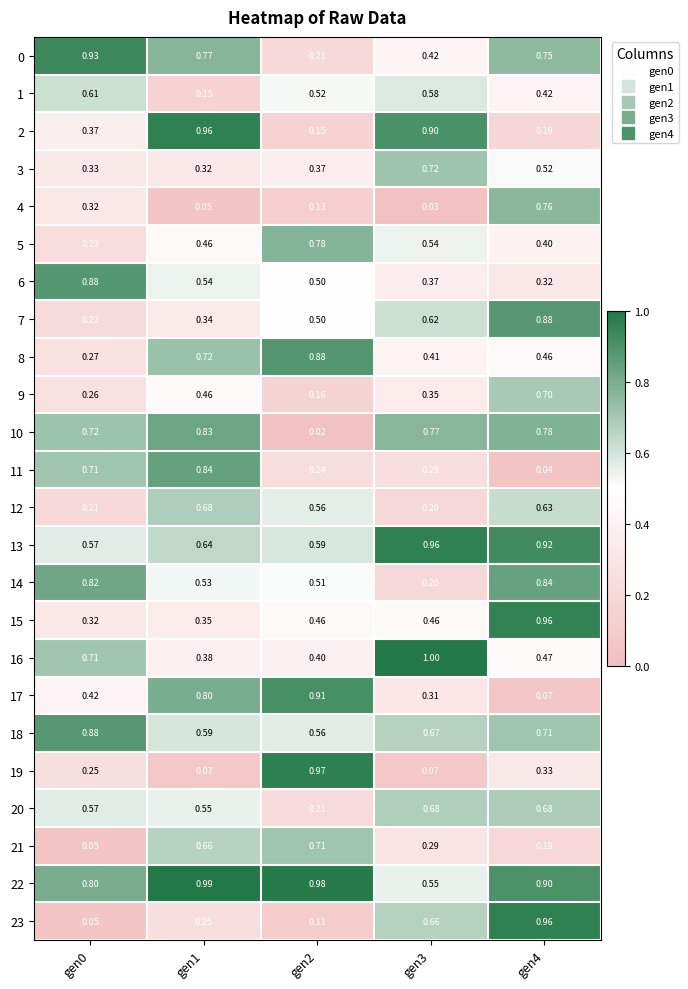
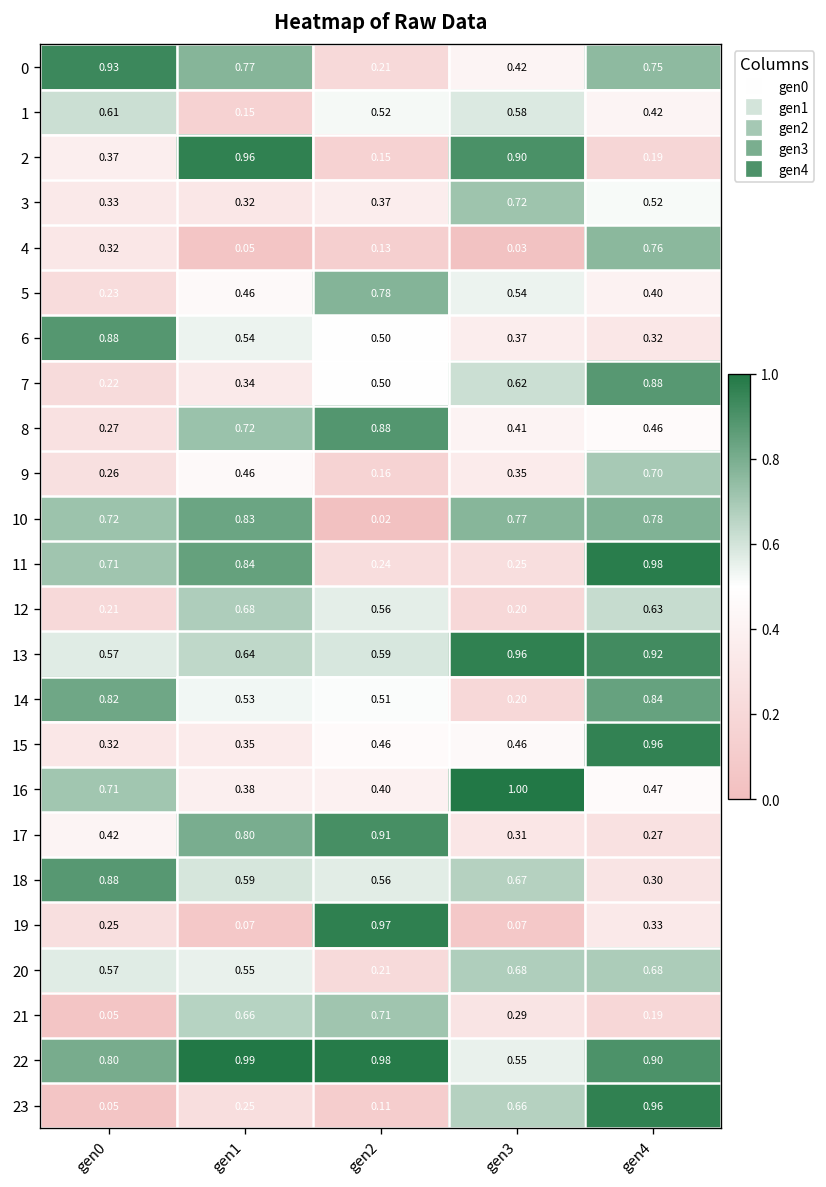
  {
    "0": {
      "gen0": 0.93,
      "gen1": 0.77,
      "gen3": 0.42,
      "gen4": 0.75
    },
    "1": {
      "gen0": 0.61,
      "gen2": 0.52,
      "gen3": 0.58,
      "gen4": 0.42
    },
    "2": {
      "gen0": 0.37,
      "gen1": 0.96,
      "gen3": 0.90
    },
    "3": {
      "gen0": 0.33,
      "gen1": 0.32,
      "gen2": 0.37,
      "gen3": 0.72,
      "gen4": 0.52
    },
    "4": {
      "gen0": 0.32,
      "gen1": 0.05,
      "gen2": 0.13,
      "gen3": 0.03,
      "gen4": 0.76
    },
    "5": {
      "gen1": 0.46,
      "gen2": 0.78,
      "gen3": 0.54,
      "gen4": 0.40
    },
    "6": {
      "gen0": 0.88,
      "gen1": 0.54,
      "gen2": 0.50,
      "gen3": 0.37,
      "gen4": 0.32
    },
    "7": {
      "gen1": 0.34,
      "gen2": 0.50,
      "gen3": 0.62,
      "gen4": 0.88
    },
    "8": {
      "gen0": 0.27,
      "gen1": 0.72,
      "gen2": 0.88,
      "gen3": 0.41,
      "gen4": 0.46
    },
    "9": {
      "gen0": 0.26,
      "gen1": 0.46,
      "gen3": 0.35,
      "gen4": 0.70
    },
    "10": {
      "gen0": 0.72,
      "gen1": 0.83,
      "gen2": 0.02,
      "gen3": 0.77,
      "gen4": 0.78
    },
    "11": {
      "gen0": 0.71,
      "gen1": 0.84,
-     "gen4": 0.04
+     "gen4": 0.98
    },
    "12": {
      "gen1": 0.68,
      "gen2": 0.56,
      "gen4": 0.63
    },
    "13": {
      "gen0": 0.57,
      "gen1": 0.64,
      "gen2": 0.59,
      "gen3": 0.96,
      "gen4": 0.92
    },
    "14": {
      "gen0": 0.82,
      "gen1": 0.53,
      "gen2": 0.51,
      "gen4": 0.84
    },
    "15": {
      "gen0": 0.32,
      "gen1": 0.35,
      "gen2": 0.46,
      "gen3": 0.46,
      "gen4": 0.96
    },
    "16": {
      "gen0": 0.71,
      "gen1": 0.38,
      "gen2": 0.40,
      "gen3": 1.00,
      "gen4": 0.47
    },
    "17": {
      "gen0": 0.42,
      "gen1": 0.80,
      "gen2": 0.91,
      "gen3": 0.31,
-     "gen4": 0.07
+     "gen4": 0.27
    },
    "18": {
      "gen0": 0.88,
      "gen1": 0.59,
      "gen2": 0.56,
      "gen3": 0.67,
-     "gen4": 0.71
+     "gen4": 0.30
    },
    "19": {
      "gen0": 0.25,
      "gen1": 0.07,
      "gen2": 0.97,
      "gen3": 0.07,
      "gen4": 0.33
    },
    "20": {
      "gen0": 0.57,
      "gen1": 0.55,
      "gen3": 0.68,
      "gen4": 0.68
    },
    "21": {
      "gen0": 0.05,
      "gen1": 0.66,
      "gen2": 0.71,
      "gen3": 0.29
    },
    "22": {
      "gen0": 0.80,
      "gen1": 0.99,
      "gen2": 0.98,
      "gen3": 0.55,
      "gen4": 0.90
    },
    "23": {
      "gen0": 0.05,
      "gen2": 0.11,
      "gen3": 0.66,
      "gen4": 0.96
    }
  }
